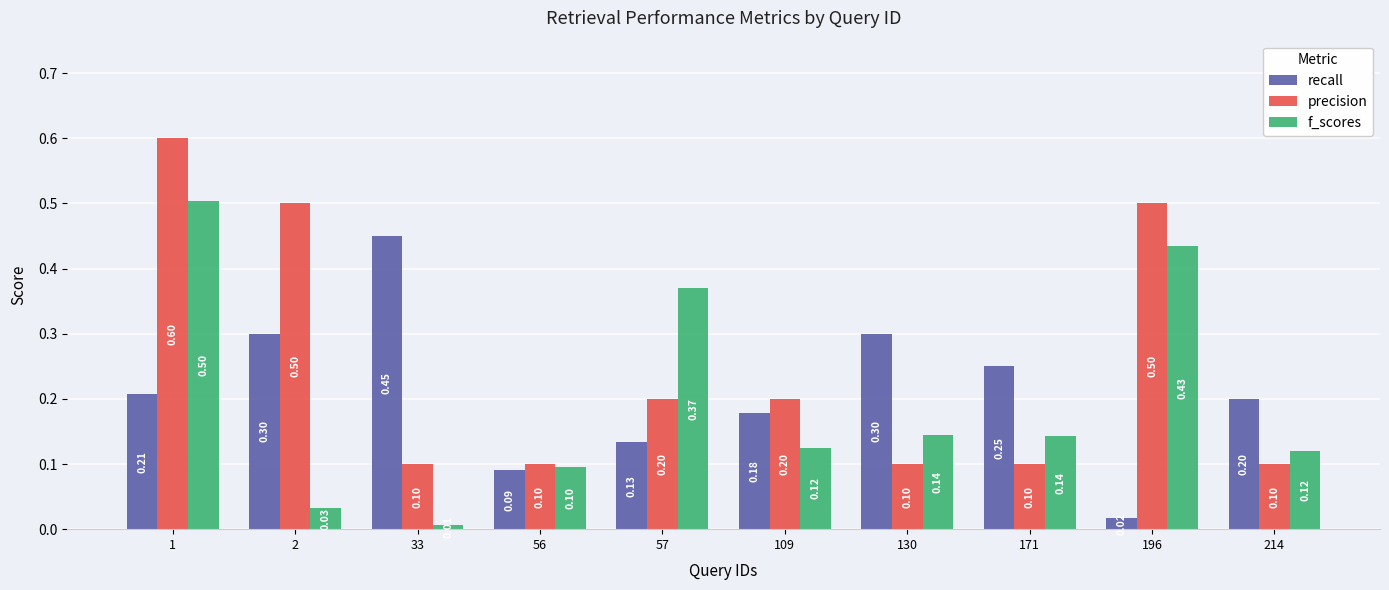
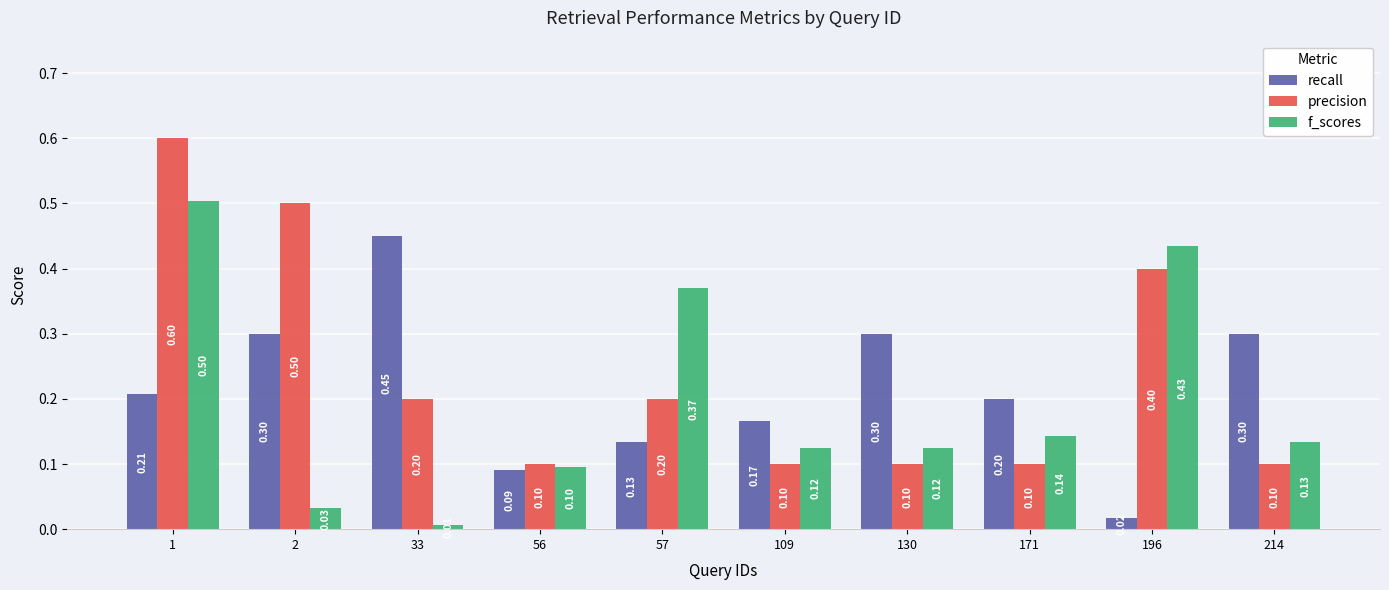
  {
    "recall": {
      "1": 0.21,
      "2": 0.30,
      "33": 0.45,
      "56": 0.09,
      "57": 0.13,
-     "109": 0.18,
+     "109": 0.17,
      "130": 0.30,
-     "171": 0.25,
-     "214": 0.20
+     "171": 0.20,
+     "214": 0.30
    },
    "precision": {
      "1": 0.60,
      "2": 0.50,
-     "33": 0.10,
+     "33": 0.20,
      "56": 0.10,
      "57": 0.20,
-     "109": 0.20,
+     "109": 0.10,
      "130": 0.10,
      "171": 0.10,
-     "196": 0.50,
+     "196": 0.40,
      "214": 0.10
    },
    "f_scores": {
      "1": 0.50,
      "2": 0.03,
      "56": 0.10,
      "57": 0.37,
      "109": 0.12,
-     "130": 0.14,
+     "130": 0.12,
      "171": 0.14,
      "196": 0.43,
-     "214": 0.12
+     "214": 0.13
    }
  }
